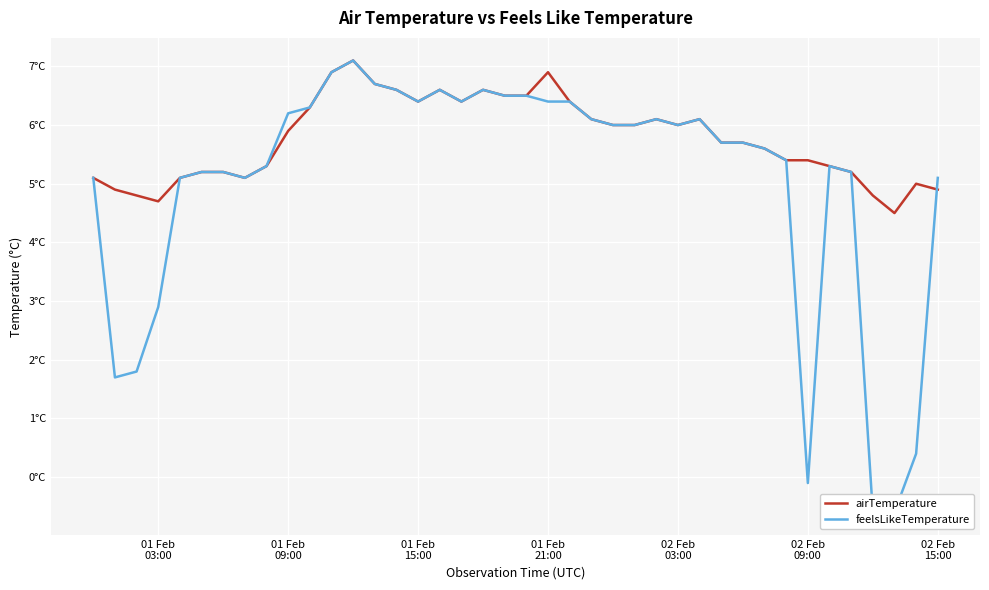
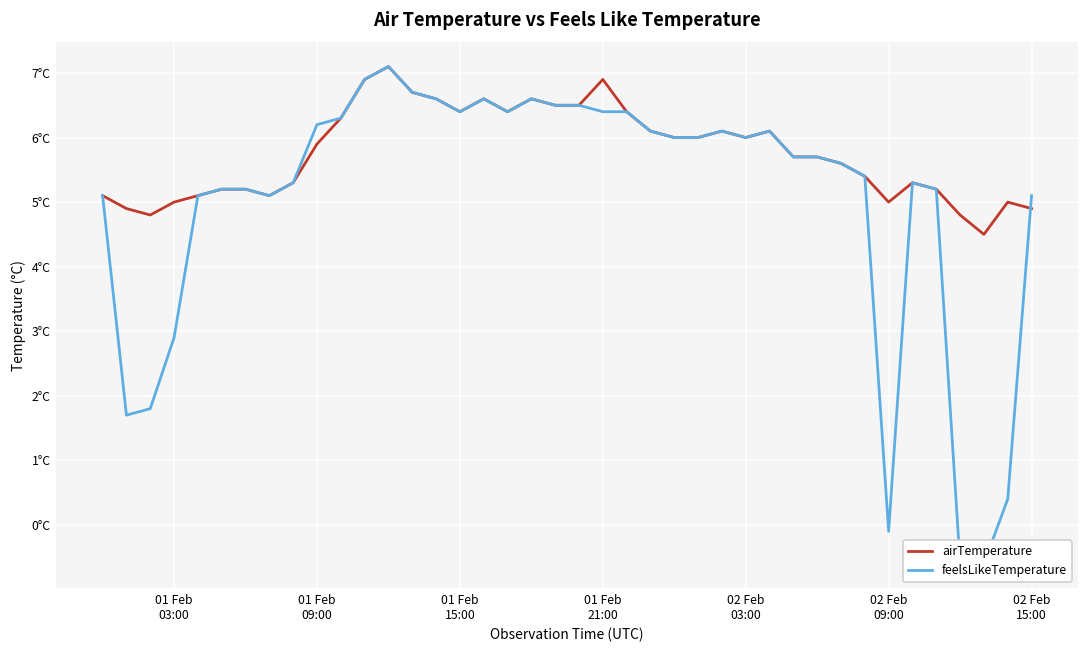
  {
    "airTemperature": {
-     "01 Feb 03:00": "4.7°C",
+     "01 Feb 03:00": "5.0°C",
      "01 Feb 09:00": "5.9°C",
      "01 Feb 21:00": "6.9°C",
-     "02 Feb 09:00": "5.4°C",
+     "02 Feb 09:00": "5.0°C",
      "02 Feb 15:00": "4.9°C"
    },
    "feelsLikeTemperature": {
      "01 Feb 03:00": "2.9°C",
      "01 Feb 09:00": "6.2°C",
      "01 Feb 21:00": "6.4°C",
      "02 Feb 09:00": "-0.1°C",
      "02 Feb 15:00": "5.1°C"
    }
  }
